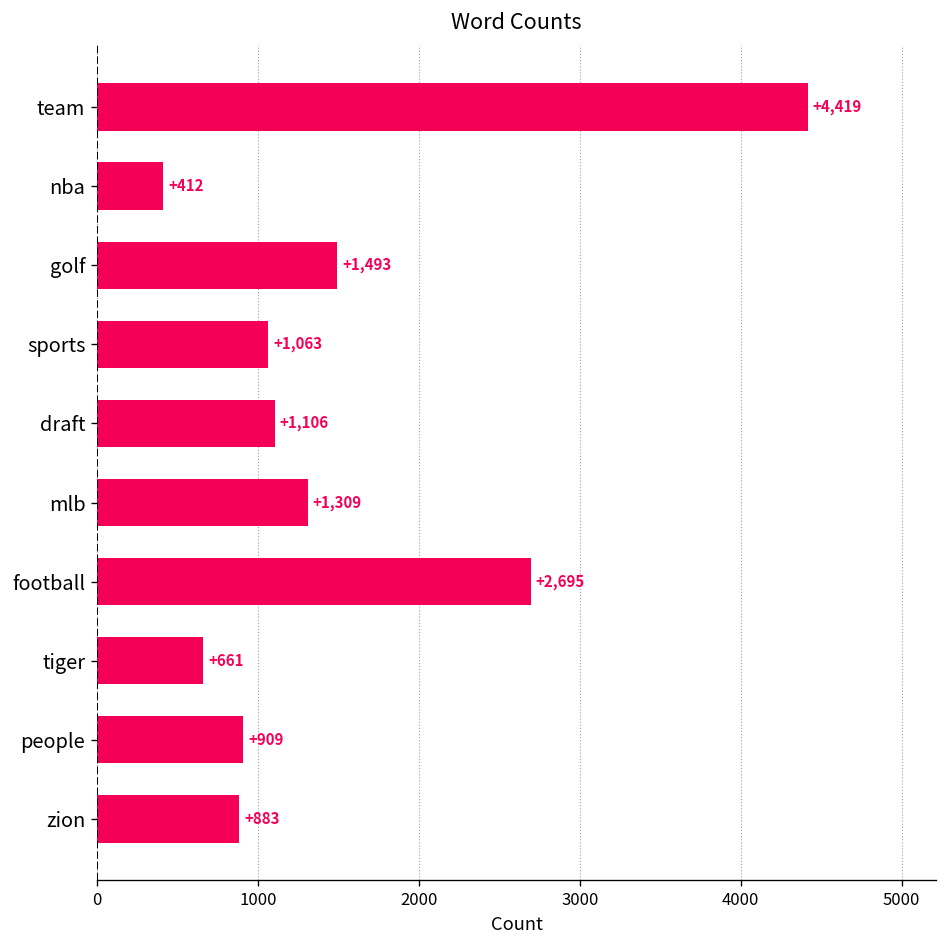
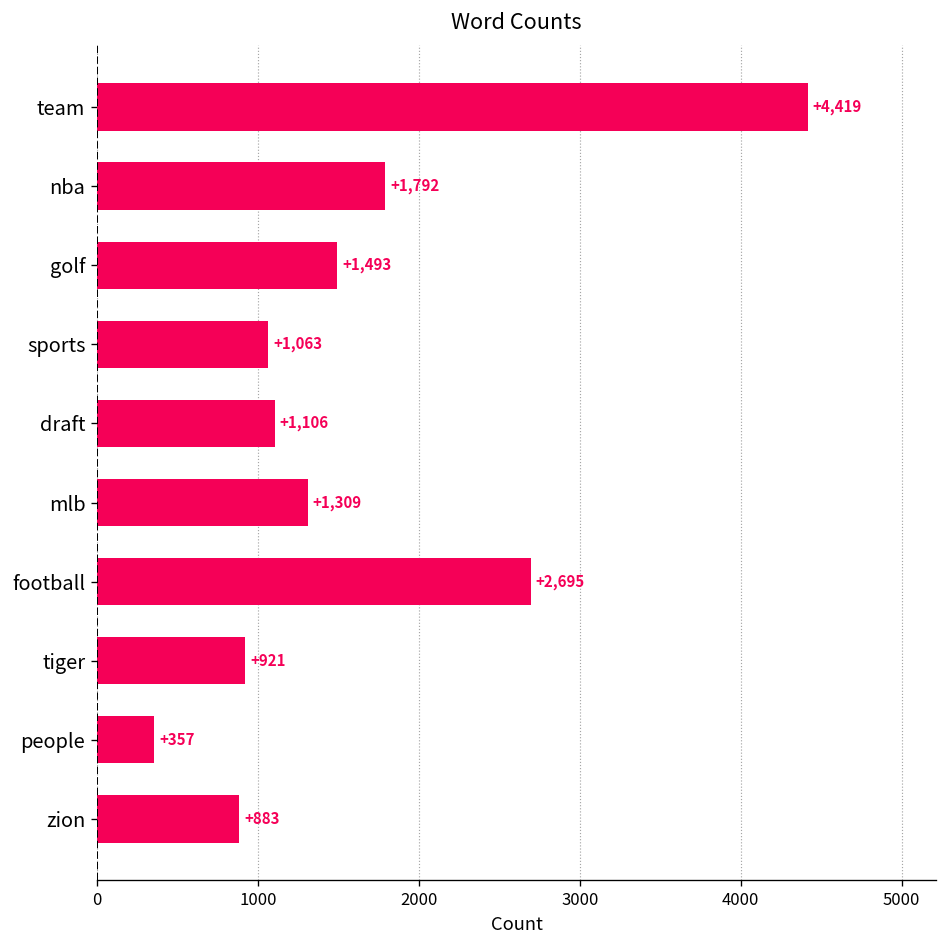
  {
    "team": "+4,419",
-   "nba": "+412",
+   "nba": "+1,792",
    "golf": "+1,493",
    "sports": "+1,063",
    "draft": "+1,106",
    "mlb": "+1,309",
    "football": "+2,695",
-   "tiger": "+661",
-   "people": "+909",
+   "tiger": "+921",
+   "people": "+357",
    "zion": "+883"
  }
